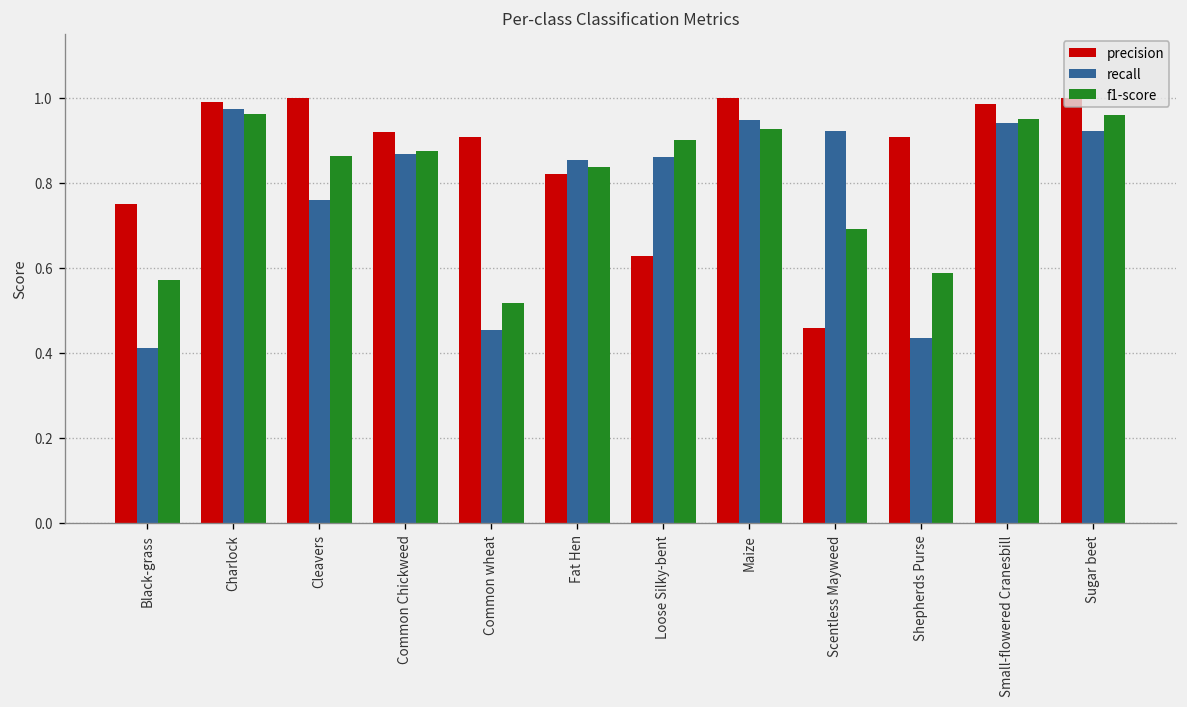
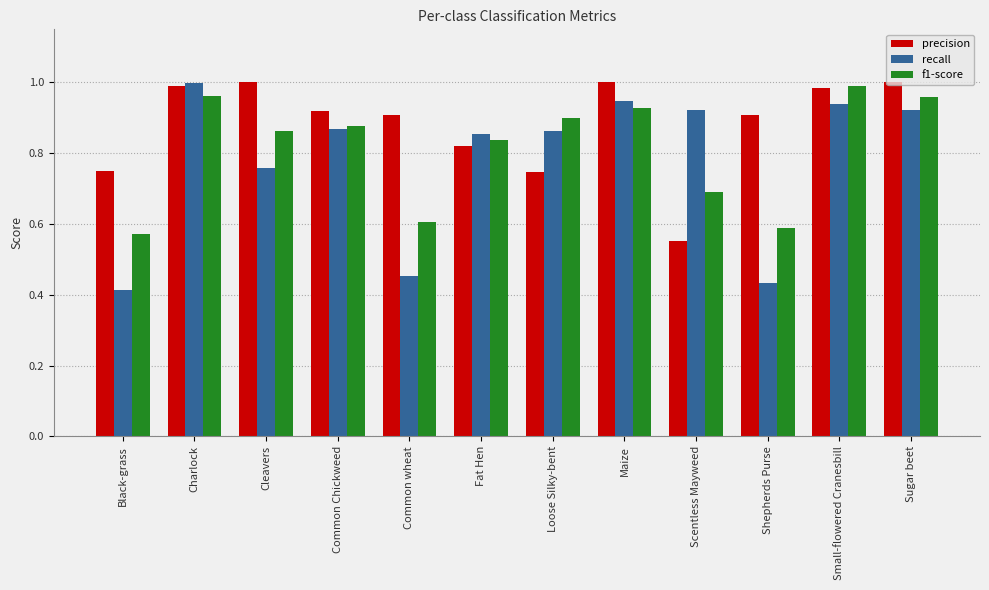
  {
    "precision": {
      "Black-grass": 0.75,
      "Charlock": 0.99,
      "Cleavers": 1.00,
      "Common Chickweed": 0.92,
      "Common wheat": 0.91,
      "Fat Hen": 0.82,
-     "Loose Silky-bent": 0.63,
+     "Loose Silky-bent": 0.75,
      "Maize": 1.00,
-     "Scentless Mayweed": 0.46,
+     "Scentless Mayweed": 0.55,
      "Shepherds Purse": 0.91,
      "Small-flowered Cranesbill": 0.98
    },
    "recall": {
      "Black-grass": 0.41,
-     "Charlock": 0.97,
+     "Charlock": 1.00,
      "Cleavers": 0.76,
      "Common Chickweed": 0.87,
      "Common wheat": 0.45,
      "Fat Hen": 0.85,
      "Loose Silky-bent": 0.86,
      "Maize": 0.95,
      "Scentless Mayweed": 0.92,
      "Shepherds Purse": 0.43,
      "Small-flowered Cranesbill": 0.94,
      "Sugar beet": 0.92
    },
    "f1-score": {
      "Black-grass": 0.57,
      "Charlock": 0.96,
      "Cleavers": 0.86,
      "Common Chickweed": 0.88,
-     "Common wheat": 0.52,
+     "Common wheat": 0.61,
      "Fat Hen": 0.84,
      "Loose Silky-bent": 0.90,
      "Maize": 0.93,
      "Scentless Mayweed": 0.69,
      "Shepherds Purse": 0.59,
-     "Small-flowered Cranesbill": 0.95,
+     "Small-flowered Cranesbill": 0.99,
      "Sugar beet": 0.96
    }
  }
